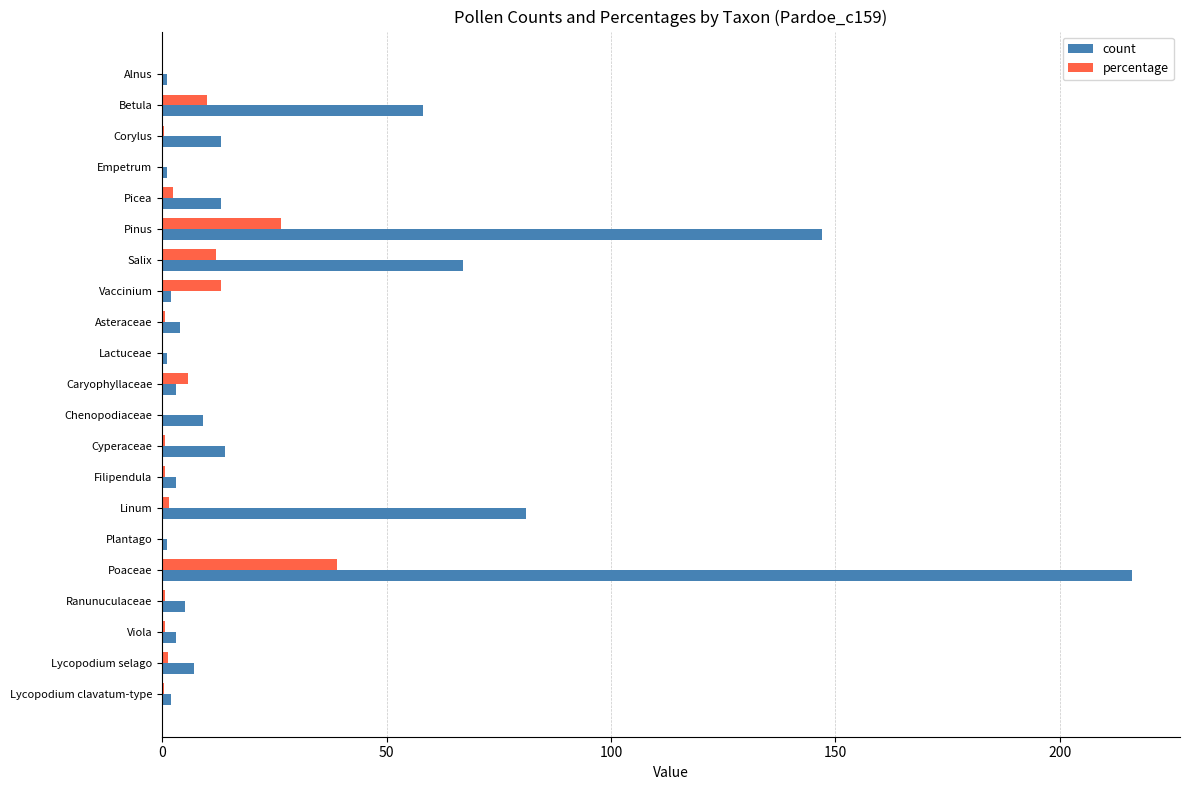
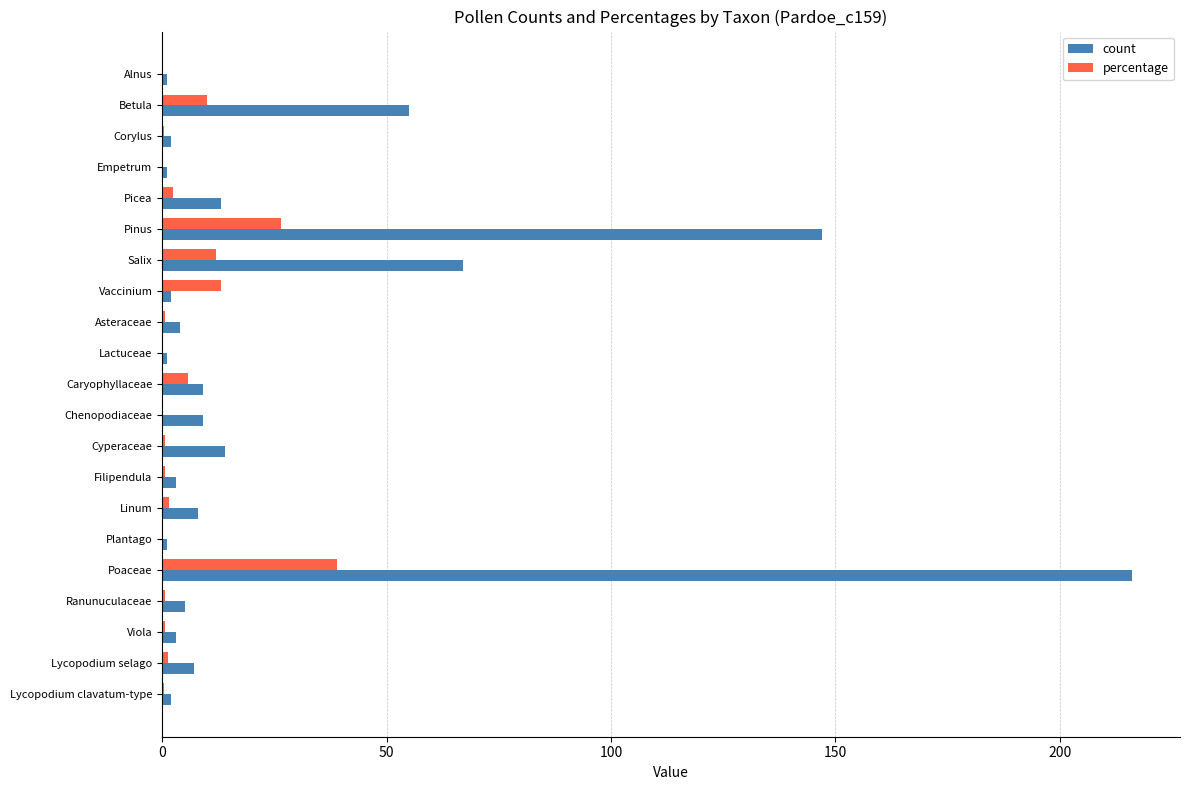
  {
    "count": {
      "Alnus": 1,
-     "Betula": 58,
-     "Corylus": 13,
+     "Betula": 55,
+     "Corylus": 2,
      "Empetrum": 1,
      "Picea": 13,
      "Pinus": 147,
      "Salix": 67,
      "Vaccinium": 2,
      "Asteraceae": 4,
      "Lactuceae": 1,
-     "Caryophyllaceae": 3,
+     "Caryophyllaceae": 9,
      "Chenopodiaceae": 9,
      "Cyperaceae": 14,
      "Filipendula": 3,
-     "Linum": 81,
+     "Linum": 8,
      "Plantago": 1,
      "Poaceae": 216,
      "Ranunuculaceae": 5,
      "Viola": 3,
      "Lycopodium selago": 7,
      "Lycopodium clavatum-type": 2
    },
    "percentage": {
      "Betula": 10,
      "Picea": 2,
      "Pinus": 26,
      "Salix": 12,
      "Vaccinium": 13,
      "Asteraceae": 1,
      "Caryophyllaceae": 6,
      "Cyperaceae": 1,
      "Linum": 1,
      "Poaceae": 39,
      "Lycopodium selago": 1
    }
  }
